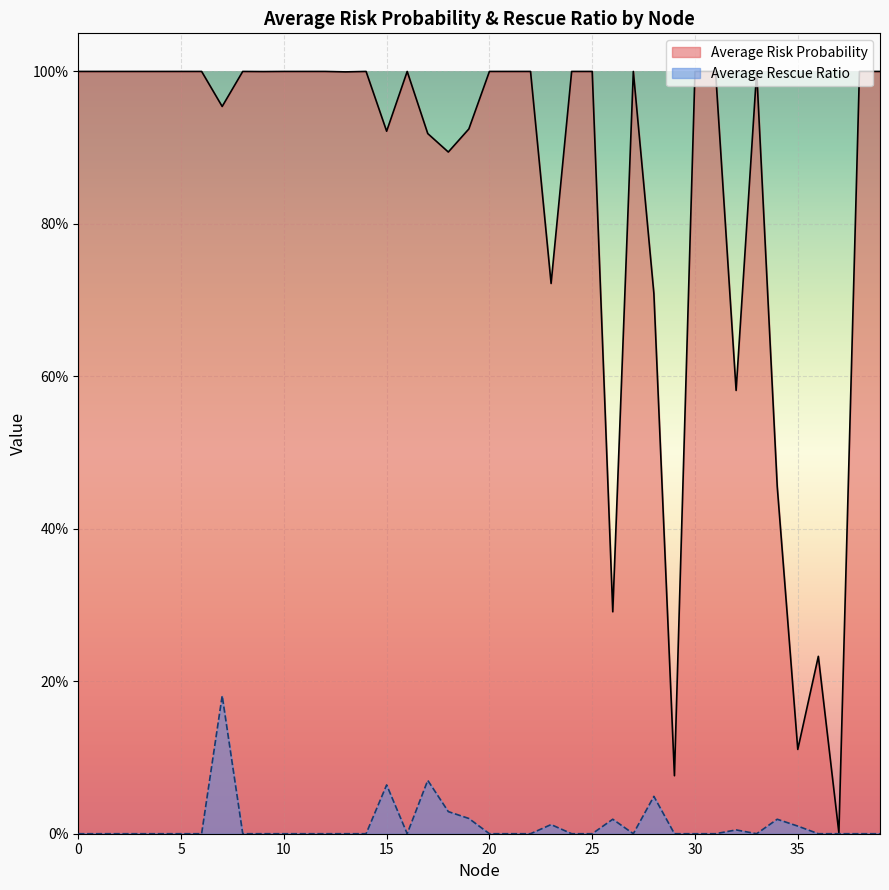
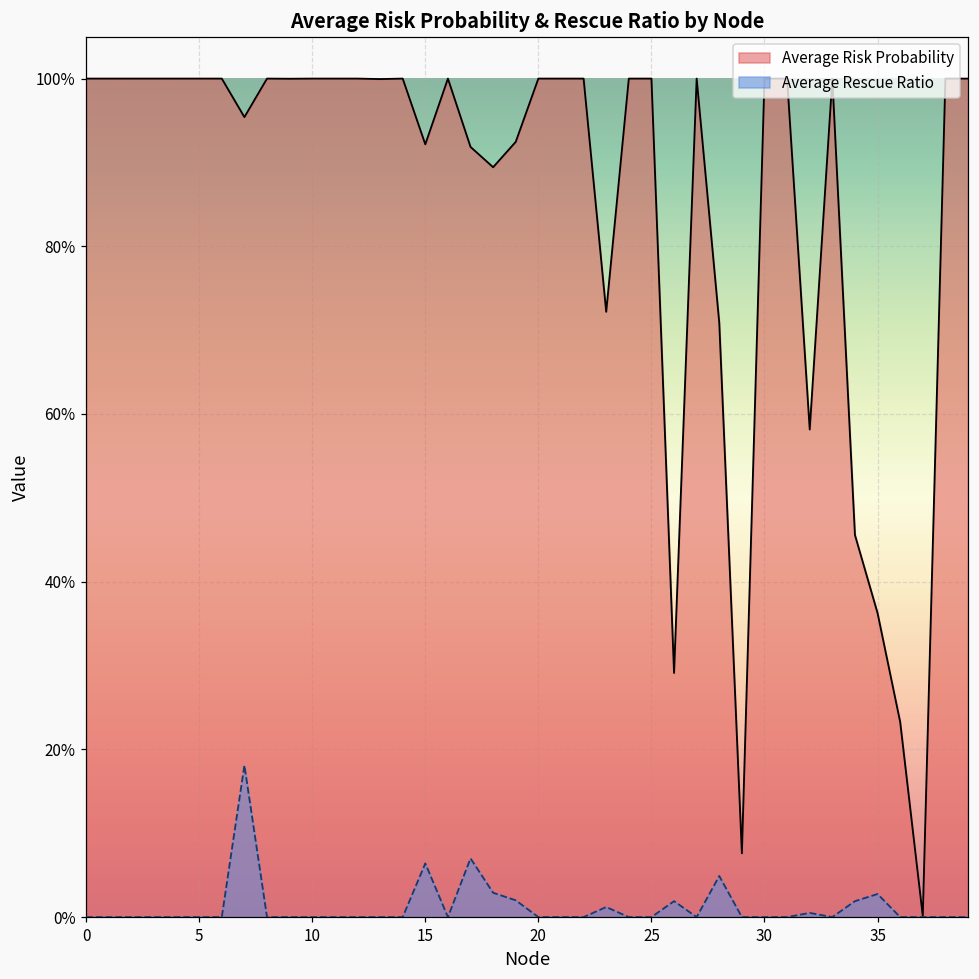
  {
    "Average Risk Probability": {
      "0": "100%",
      "5": "100%",
      "10": "100%",
      "15": "92%",
      "20": "100%",
      "25": "100%",
-     "35": "11%"
+     "35": "36%"
    },
    "Average Rescue Ratio": {
      "0": "0%",
      "5": "0%",
      "10": "0%",
      "15": "6%",
      "20": "0%",
      "25": "0%",
      "30": "0%",
-     "35": "1%"
+     "35": "3%"
    }
  }
